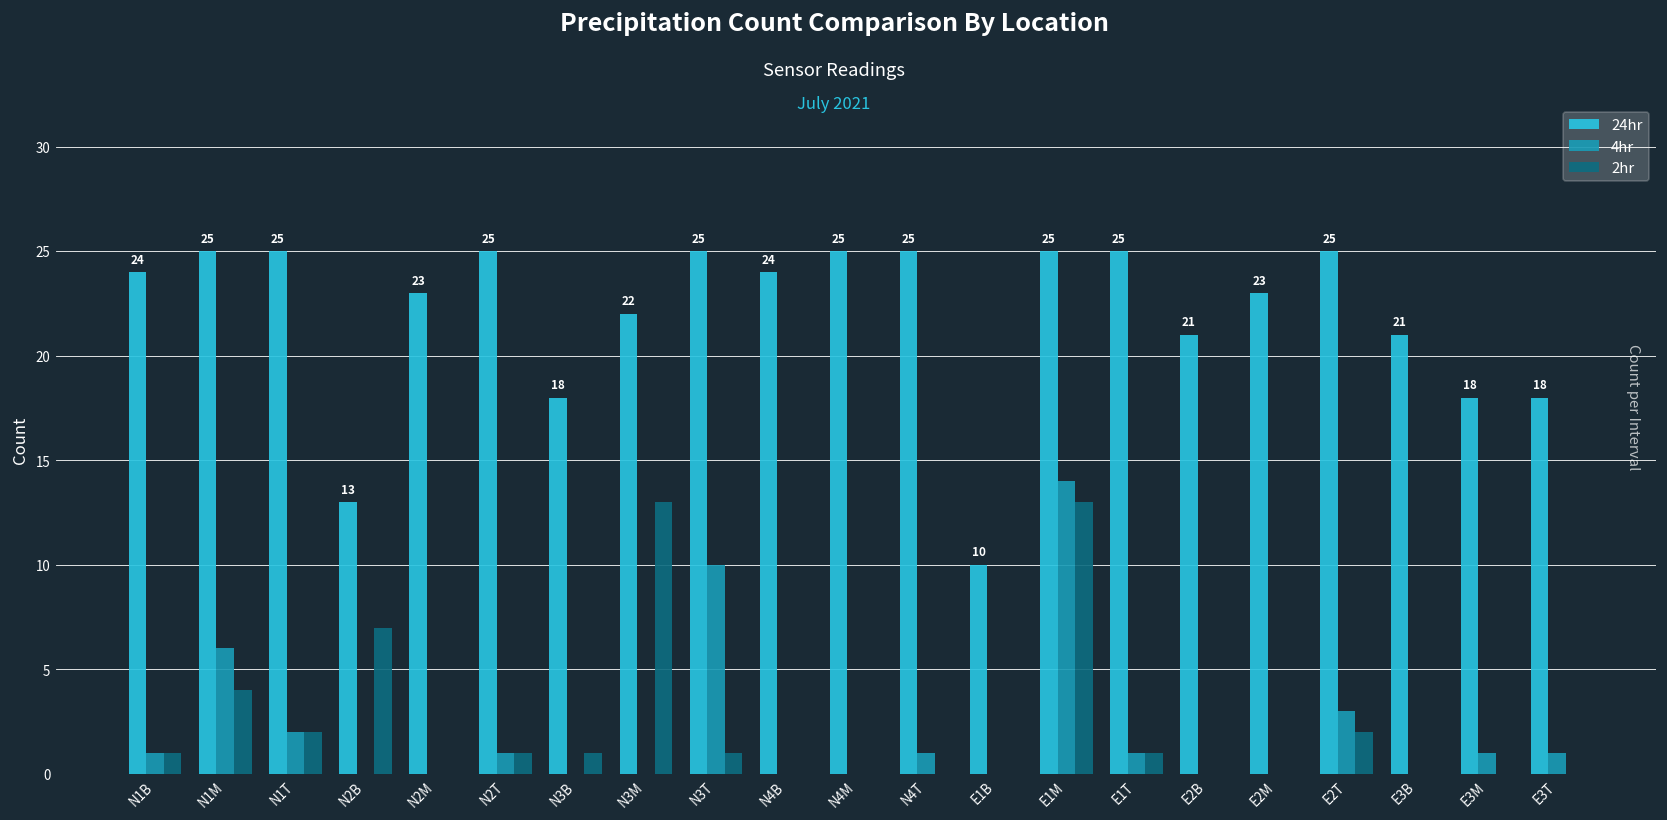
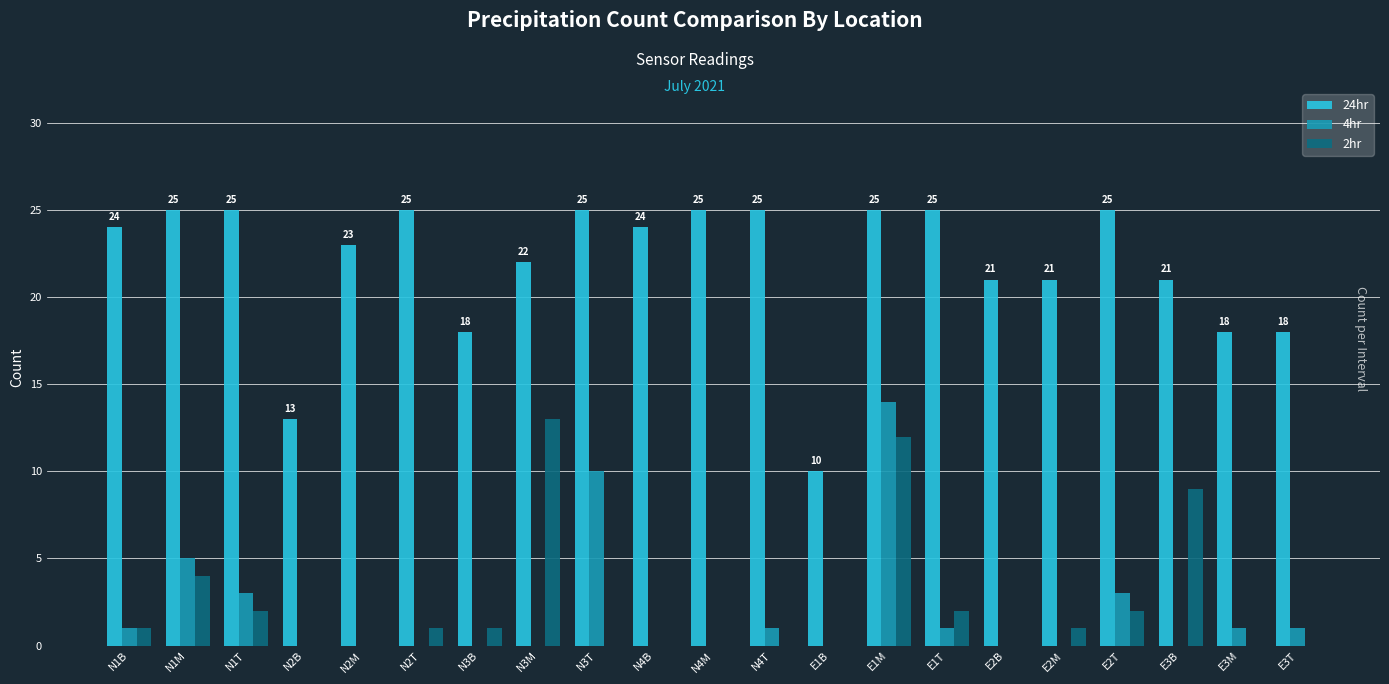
  {
    "24hr": {
      "N1B": 24,
      "N1M": 25,
      "N1T": 25,
      "N2B": 13,
      "N2M": 23,
      "N2T": 25,
      "N3B": 18,
      "N3M": 22,
      "N3T": 25,
      "N4B": 24,
      "N4M": 25,
      "N4T": 25,
      "E1B": 10,
      "E1M": 25,
      "E1T": 25,
      "E2B": 21,
-     "E2M": 23,
+     "E2M": 21,
      "E2T": 25,
      "E3B": 21,
      "E3M": 18,
      "E3T": 18
    },
    "4hr": {
      "N1B": 1,
-     "N1M": 6,
-     "N1T": 2,
+     "N1M": 5,
+     "N1T": 3,
      "N2B": 0,
      "N2M": 0,
-     "N2T": 1,
+     "N2T": 0,
      "N3B": 0,
      "N3M": 0,
      "N3T": 10,
      "N4B": 0,
      "N4M": 0,
      "N4T": 1,
      "E1B": 0,
      "E1M": 14,
      "E1T": 1,
      "E2B": 0,
      "E2M": 0,
      "E2T": 3,
      "E3B": 0,
      "E3M": 1,
      "E3T": 1
    },
    "2hr": {
      "N1B": 1,
      "N1M": 4,
      "N1T": 2,
-     "N2B": 7,
+     "N2B": 0,
      "N2M": 0,
      "N2T": 1,
      "N3B": 1,
      "N3M": 13,
-     "N3T": 1,
+     "N3T": 0,
      "N4B": 0,
      "N4M": 0,
      "N4T": 0,
      "E1B": 0,
-     "E1M": 13,
-     "E1T": 1,
+     "E1M": 12,
+     "E1T": 2,
      "E2B": 0,
-     "E2M": 0,
+     "E2M": 1,
      "E2T": 2,
-     "E3B": 0,
+     "E3B": 9,
      "E3M": 0,
      "E3T": 0
    }
  }
